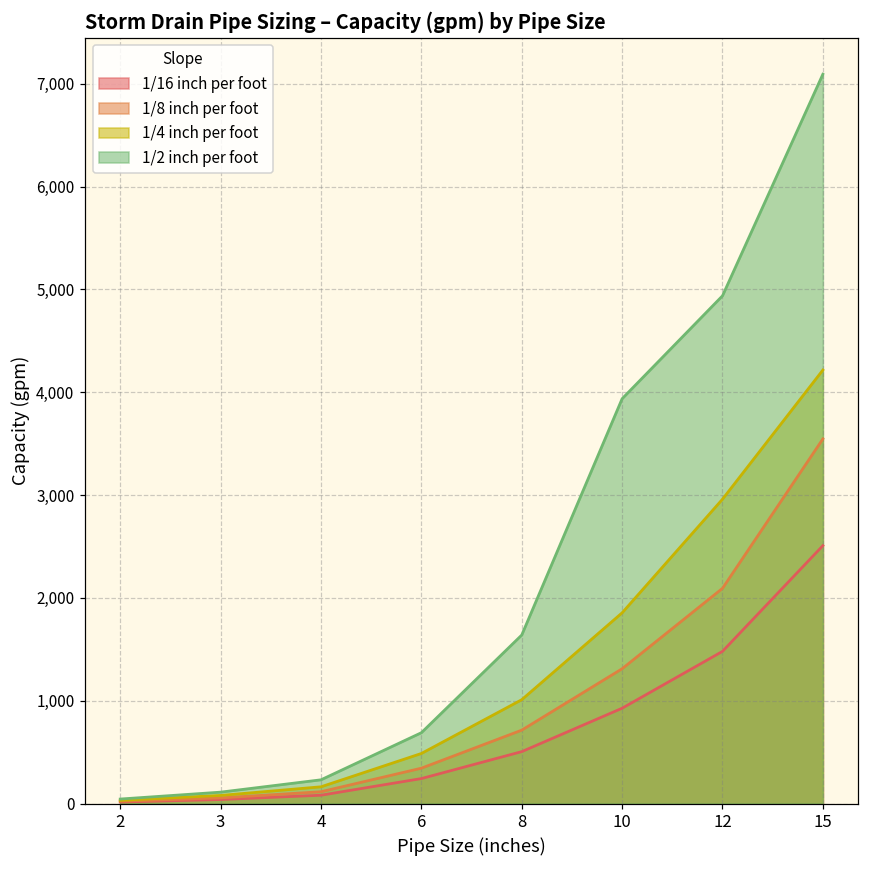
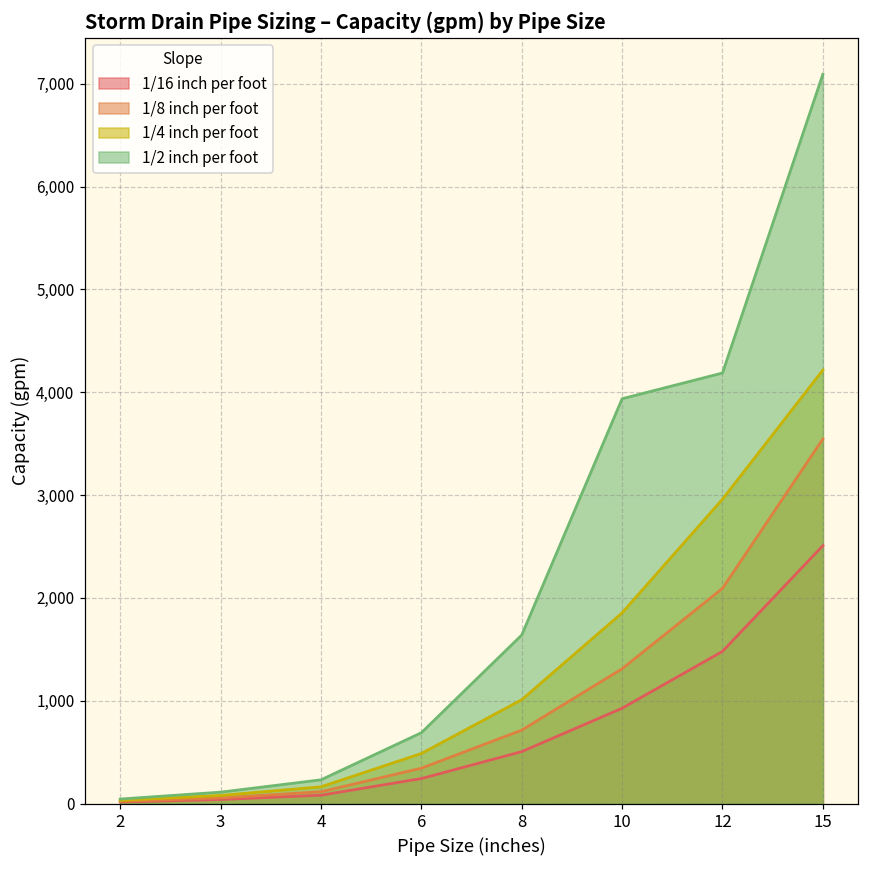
  {
    "1/4 inch per foot": {
      "4": "200",
      "6": "500",
      "8": "1,000",
      "10": "1,900",
      "12": "3,000",
      "15": "4,200"
    },
    "1/2 inch per foot": {
      "3": "100",
      "4": "200",
      "6": "700",
      "8": "1,600",
      "10": "3,900",
-     "12": "4,900",
+     "12": "4,200",
      "15": "7,100"
    }
  }
